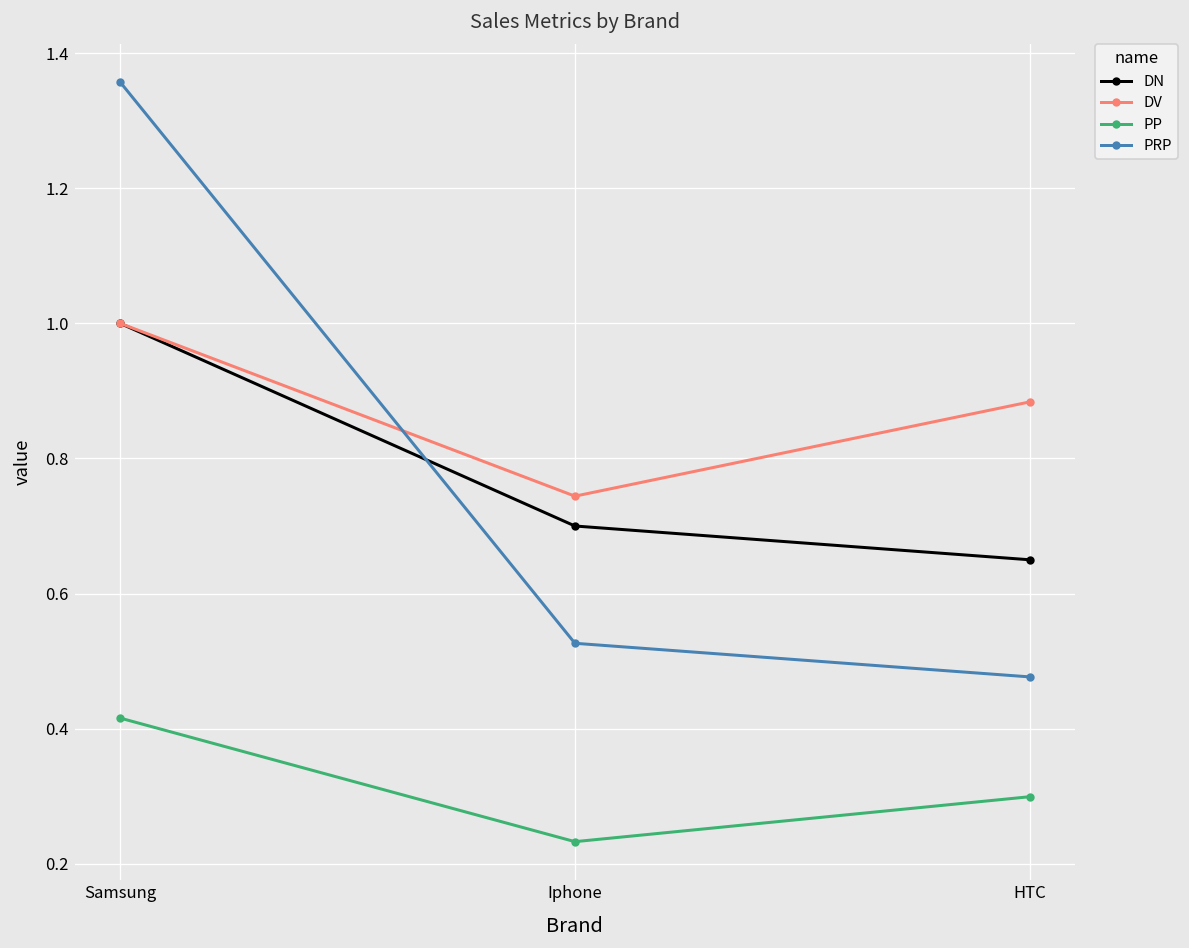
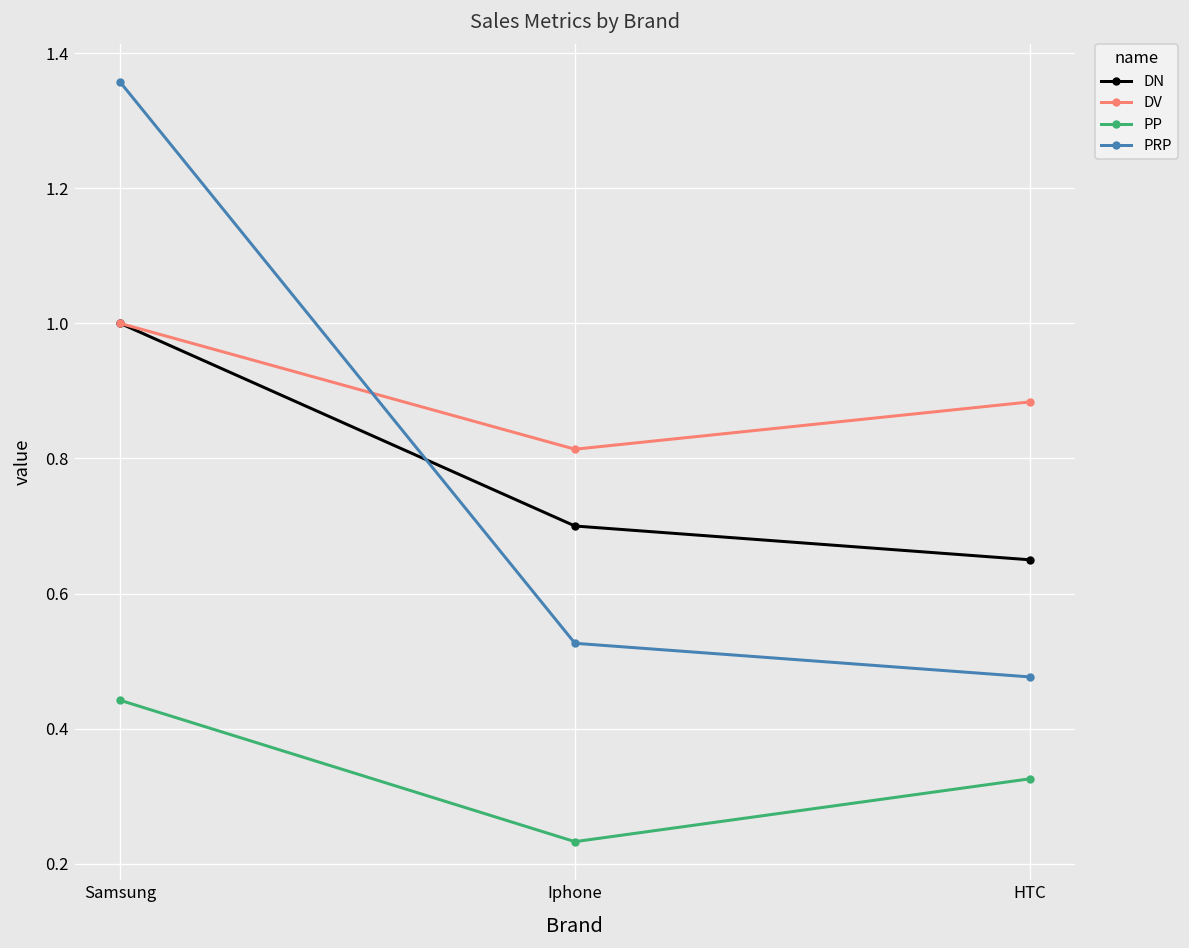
  {
    "DN": {
      "Iphone": 0.70,
      "HTC": 0.65
    },
    "DV": {
-     "Iphone": 0.74,
+     "Iphone": 0.81,
      "HTC": 0.88
    },
    "PP": {
-     "Samsung": 0.42,
+     "Samsung": 0.44,
      "Iphone": 0.23,
-     "HTC": 0.30
+     "HTC": 0.33
    },
    "PRP": {
      "Samsung": 1.36,
      "Iphone": 0.53,
      "HTC": 0.48
    }
  }
